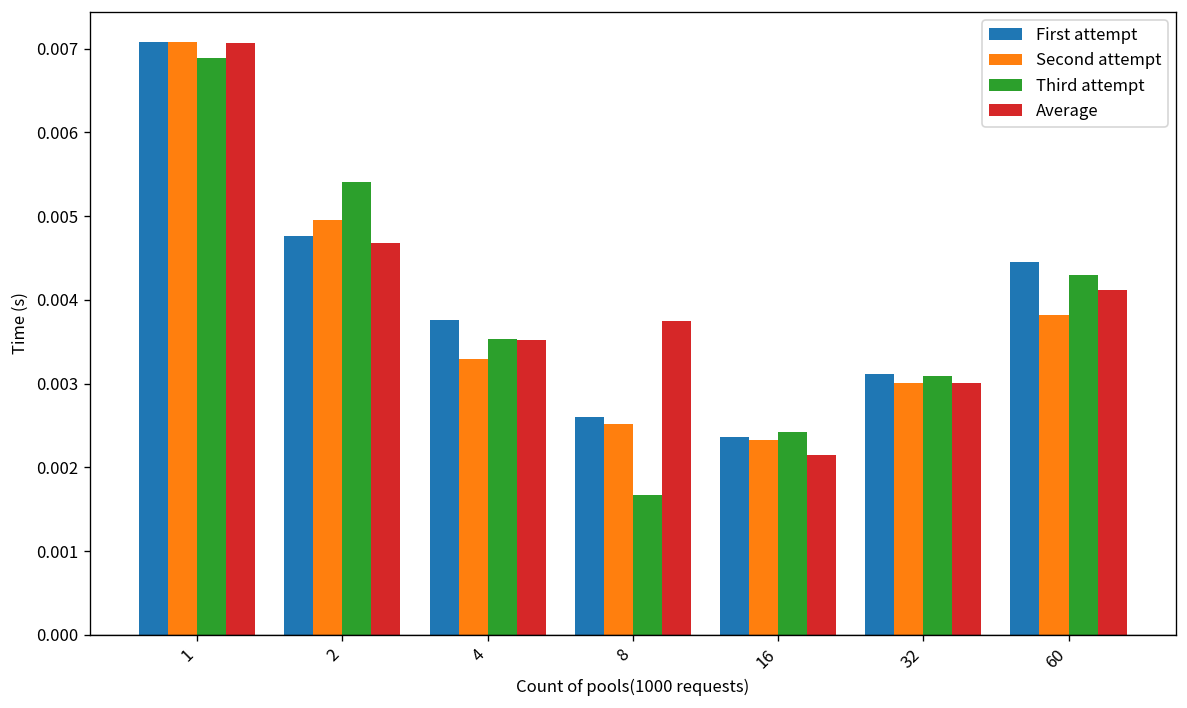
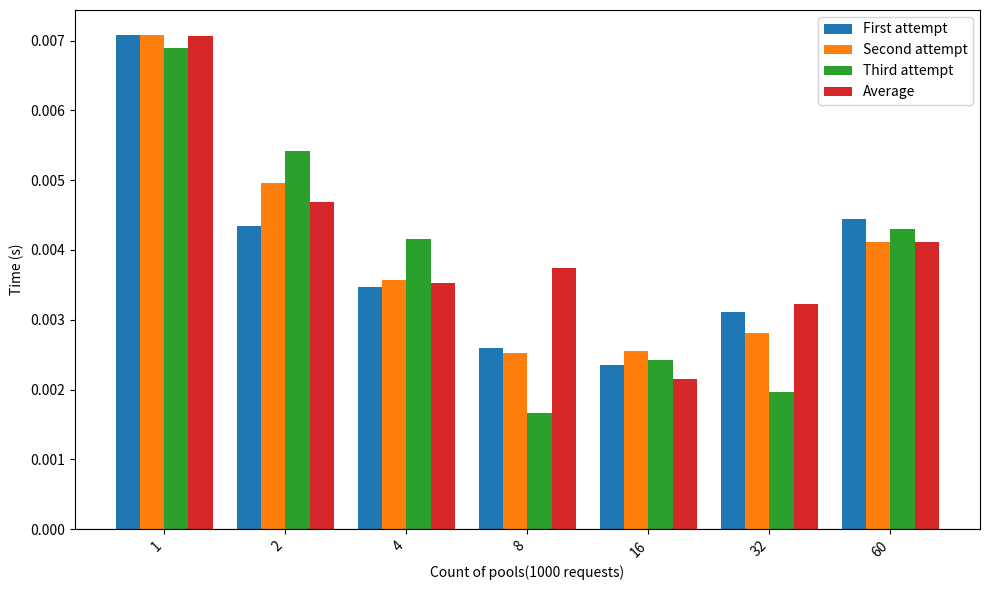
  {
    "First attempt": {
      "1": 0.0071,
-     "2": 0.0048,
-     "4": 0.0038,
+     "2": 0.0043,
+     "4": 0.0035,
      "8": 0.0026,
      "16": 0.0024,
      "32": 0.0031,
      "60": 0.0045
    },
    "Second attempt": {
      "1": 0.0071,
      "2": 0.0050,
-     "4": 0.0033,
+     "4": 0.0036,
      "8": 0.0025,
-     "16": 0.0023,
-     "32": 0.0030,
-     "60": 0.0038
+     "16": 0.0026,
+     "32": 0.0028,
+     "60": 0.0041
    },
    "Third attempt": {
      "1": 0.0069,
      "2": 0.0054,
-     "4": 0.0035,
+     "4": 0.0042,
      "8": 0.0017,
      "16": 0.0024,
-     "32": 0.0031,
+     "32": 0.0020,
      "60": 0.0043
    },
    "Average": {
      "1": 0.0071,
      "2": 0.0047,
      "4": 0.0035,
      "8": 0.0037,
      "16": 0.0022,
-     "32": 0.0030,
+     "32": 0.0032,
      "60": 0.0041
    }
  }
